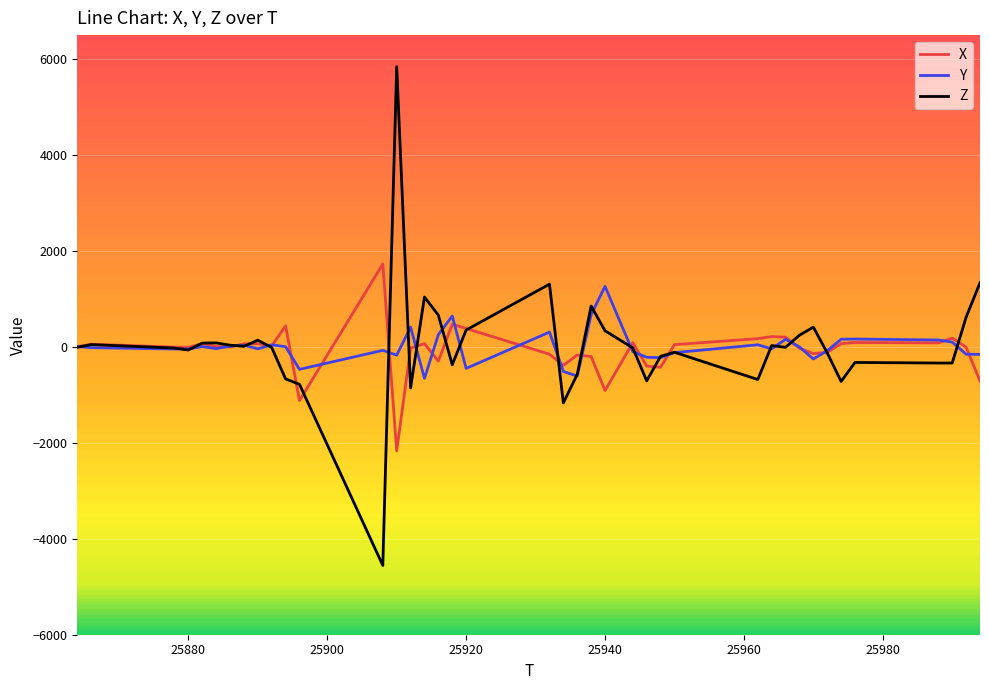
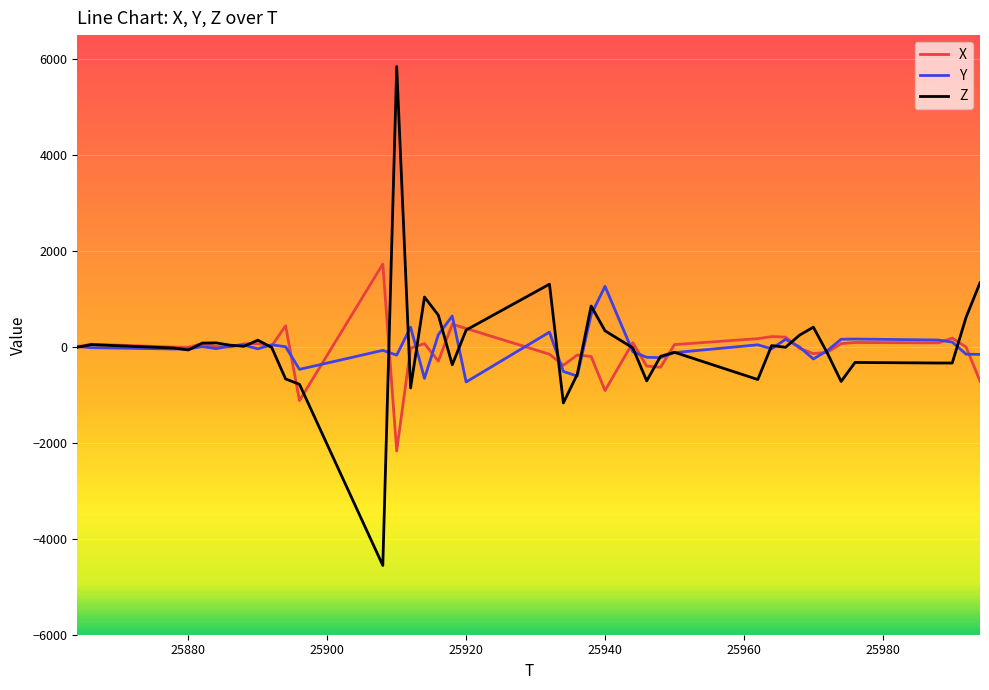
  {
    "X": {
      "25940": -900
    },
    "Y": {
-     "25920": -400,
+     "25920": -700,
      "25940": 1300
    },
    "Z": {
      "25940": 300
    }
  }
